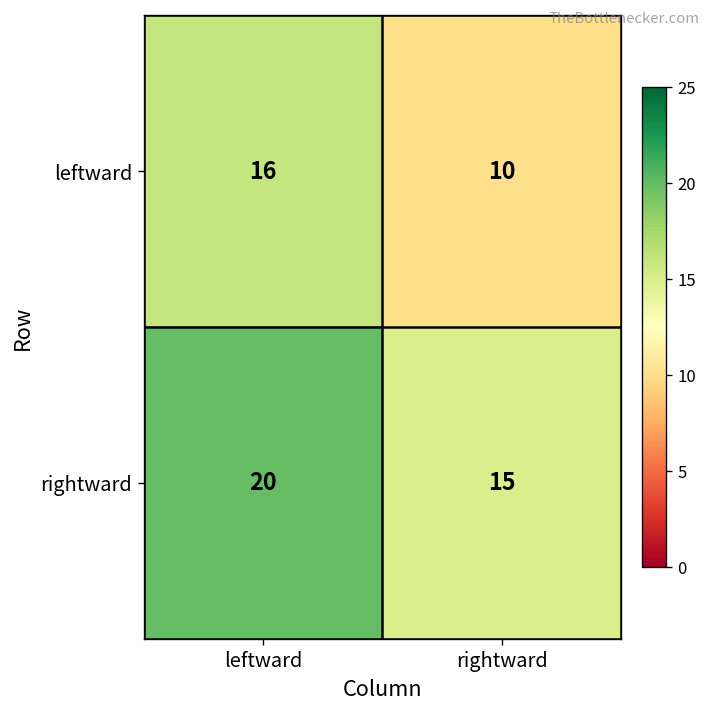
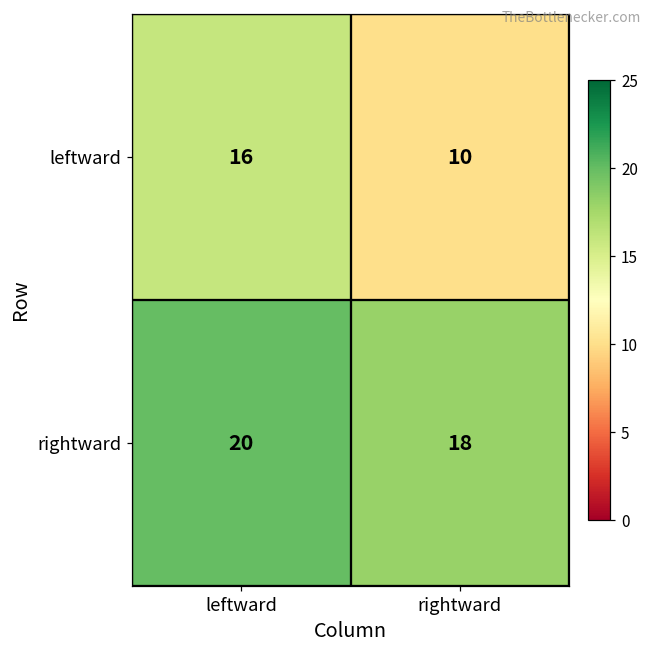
  {
    "leftward": {
      "leftward": 16,
      "rightward": 10
    },
    "rightward": {
      "leftward": 20,
-     "rightward": 15
+     "rightward": 18
    }
  }
